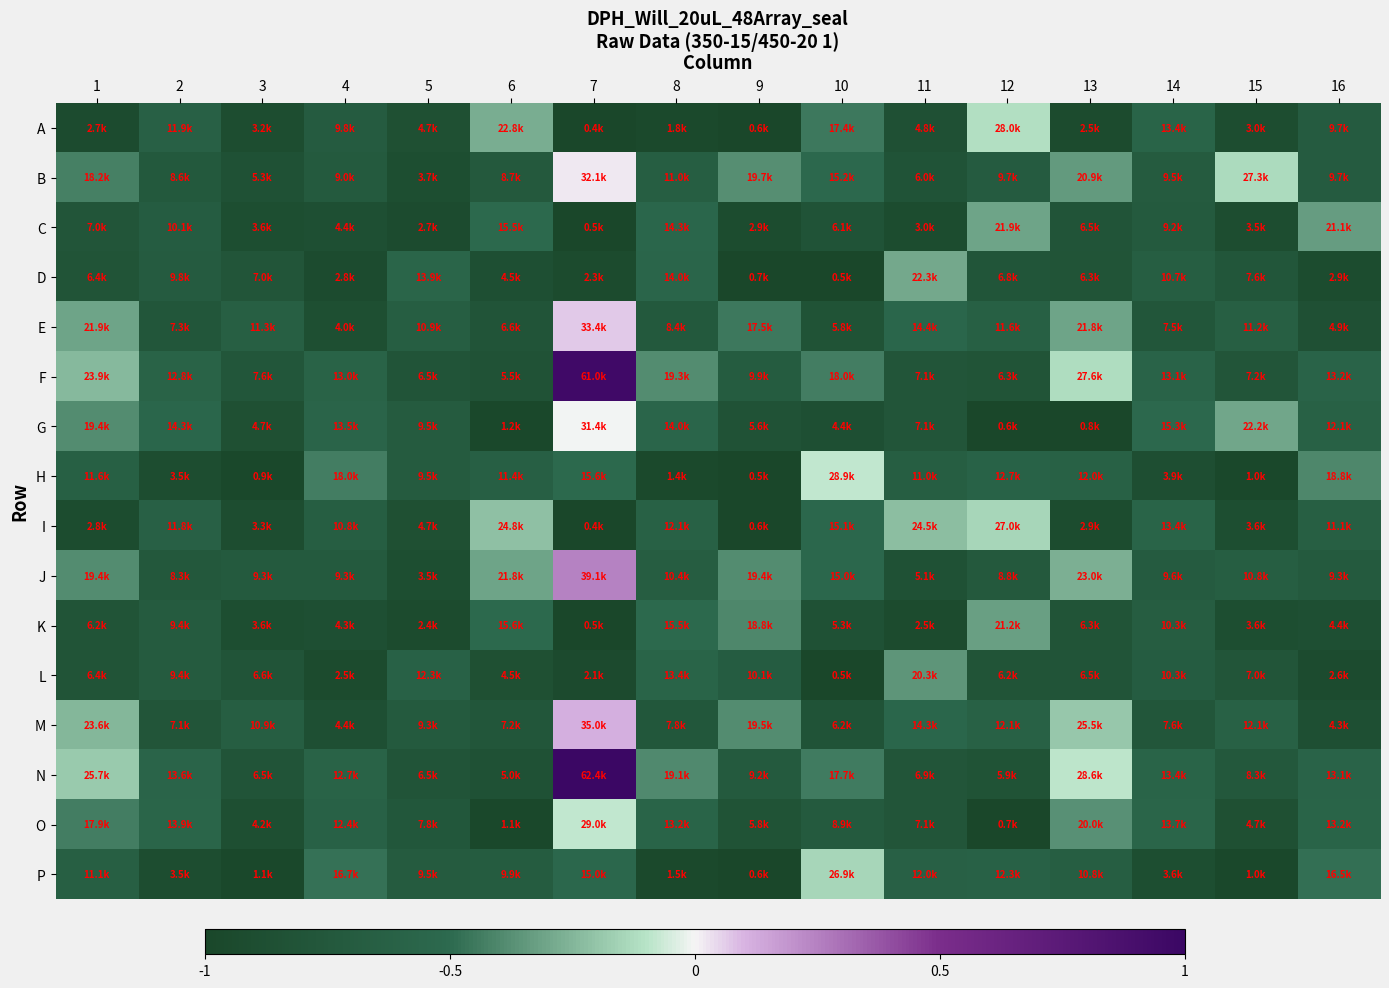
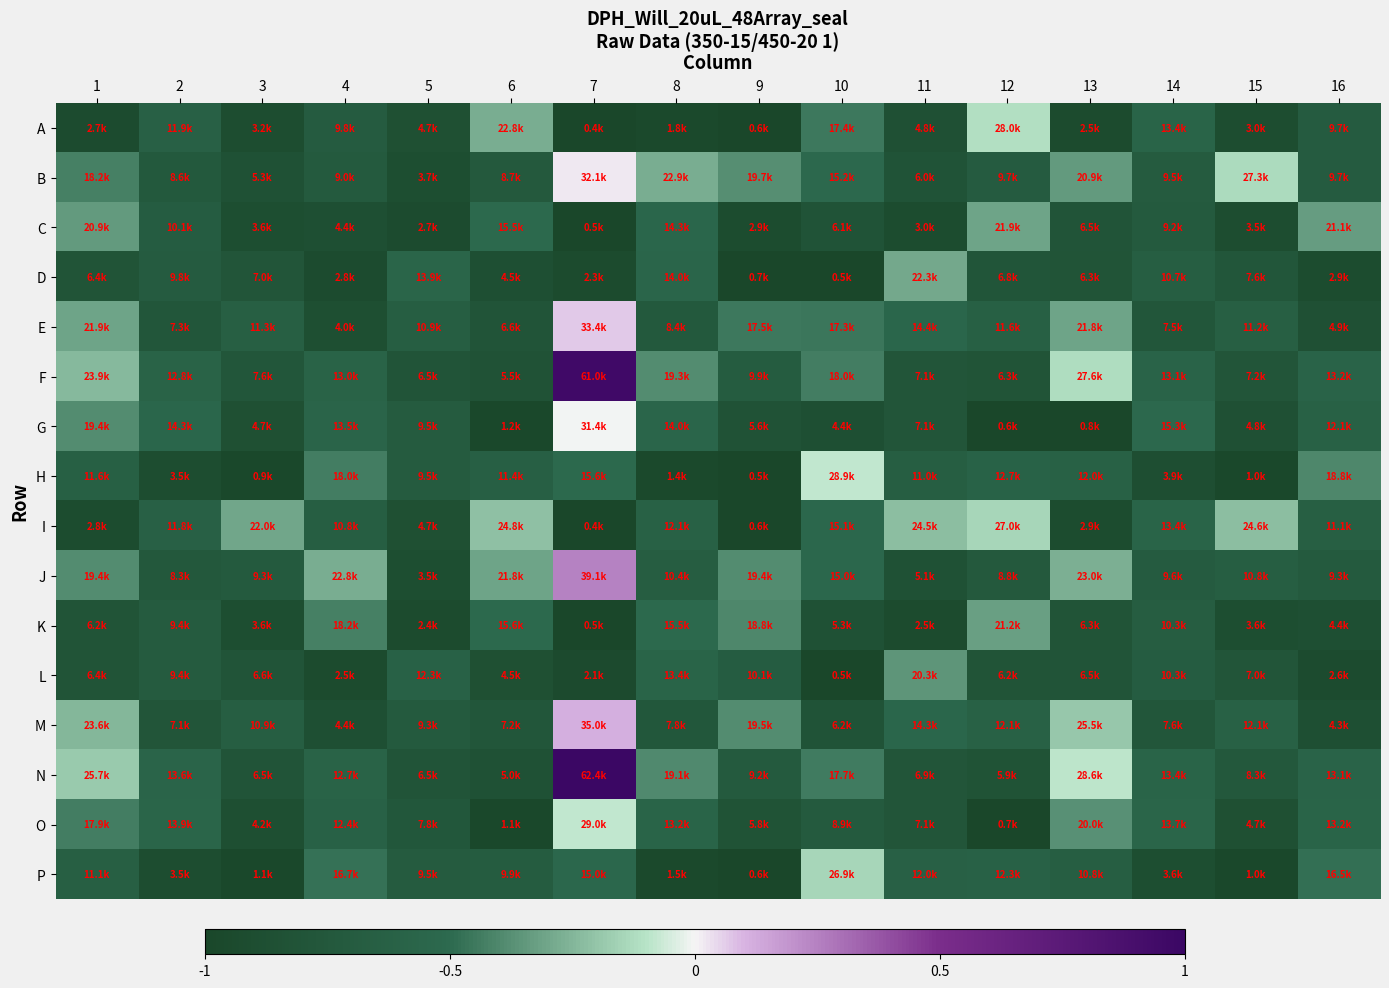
  {
    "B": {
      "1": "18.2k",
      "2": "8.6k",
      "3": "5.3k",
      "4": "9.0k",
      "5": "3.7k",
      "6": "8.7k",
      "7": "32.1k",
-     "8": "11.0k",
+     "8": "22.9k",
      "9": "19.7k",
      "10": "15.2k",
      "11": "6.0k",
      "12": "9.7k",
      "13": "20.9k",
      "14": "9.5k",
      "15": "27.3k",
      "16": "9.7k"
    },
    "C": {
-     "1": "7.0k",
+     "1": "20.9k",
      "2": "10.1k",
      "3": "3.6k",
      "4": "4.4k",
      "5": "2.7k",
      "6": "15.5k",
      "7": "0.5k",
      "8": "14.3k",
      "9": "2.9k",
      "10": "6.1k",
      "11": "3.0k",
      "12": "21.9k",
      "13": "6.5k",
      "14": "9.2k",
      "15": "3.5k",
      "16": "21.1k"
    },
    "E": {
      "1": "21.9k",
      "2": "7.3k",
      "3": "11.3k",
      "4": "4.0k",
      "5": "10.9k",
      "6": "6.6k",
      "7": "33.4k",
      "8": "8.4k",
      "9": "17.5k",
-     "10": "5.8k",
+     "10": "17.3k",
      "11": "14.4k",
      "12": "11.6k",
      "13": "21.8k",
      "14": "7.5k",
      "15": "11.2k",
      "16": "4.9k"
    },
    "G": {
      "1": "19.4k",
      "2": "14.3k",
      "3": "4.7k",
      "4": "13.5k",
      "5": "9.5k",
      "6": "1.2k",
      "7": "31.4k",
      "8": "14.0k",
      "9": "5.6k",
      "10": "4.4k",
      "11": "7.1k",
      "12": "0.6k",
      "13": "0.8k",
      "14": "15.3k",
-     "15": "22.2k",
+     "15": "4.8k",
      "16": "12.1k"
    },
    "I": {
      "1": "2.8k",
      "2": "11.8k",
-     "3": "3.3k",
+     "3": "22.0k",
      "4": "10.8k",
      "5": "4.7k",
      "6": "24.8k",
      "7": "0.4k",
      "8": "12.1k",
      "9": "0.6k",
      "10": "15.1k",
      "11": "24.5k",
      "12": "27.0k",
      "13": "2.9k",
      "14": "13.4k",
-     "15": "3.6k",
+     "15": "24.6k",
      "16": "11.1k"
    },
    "J": {
      "1": "19.4k",
      "2": "8.3k",
      "3": "9.3k",
-     "4": "9.3k",
+     "4": "22.8k",
      "5": "3.5k",
      "6": "21.8k",
      "7": "39.1k",
      "8": "10.4k",
      "9": "19.4k",
      "10": "15.0k",
      "11": "5.1k",
      "12": "8.8k",
      "13": "23.0k",
      "14": "9.6k",
      "15": "10.8k",
      "16": "9.3k"
    },
    "K": {
      "1": "6.2k",
      "2": "9.4k",
      "3": "3.6k",
-     "4": "4.3k",
+     "4": "18.2k",
      "5": "2.4k",
      "6": "15.6k",
      "7": "0.5k",
      "8": "15.5k",
      "9": "18.8k",
      "10": "5.3k",
      "11": "2.5k",
      "12": "21.2k",
      "13": "6.3k",
      "14": "10.3k",
      "15": "3.6k",
      "16": "4.4k"
    }
  }
